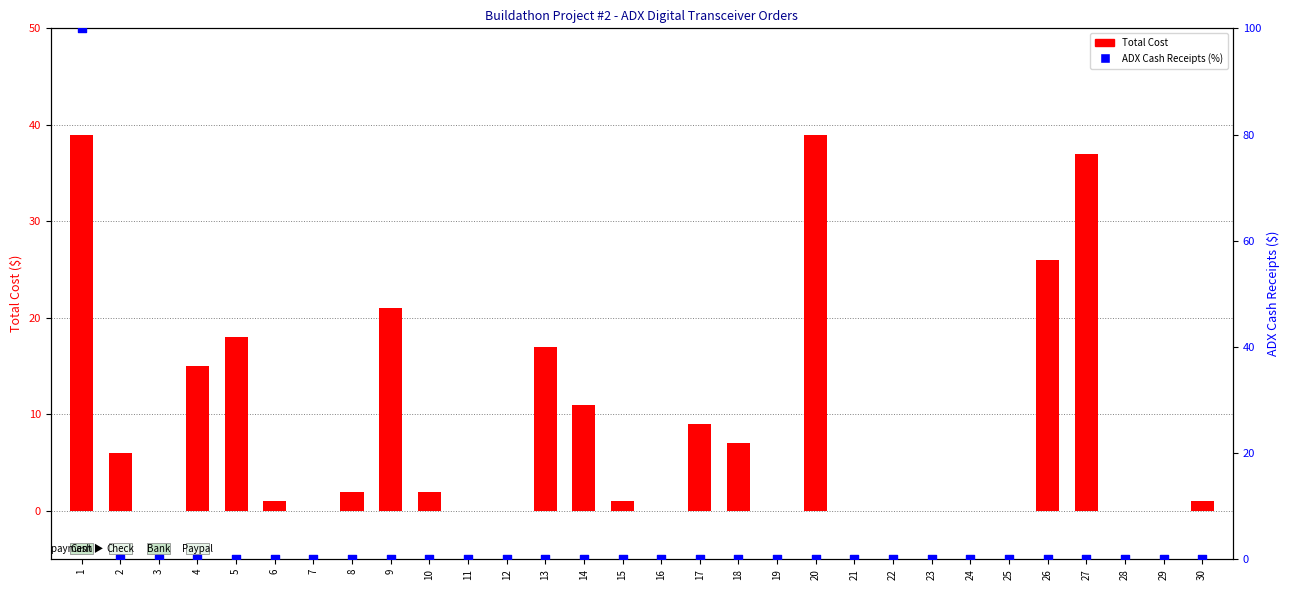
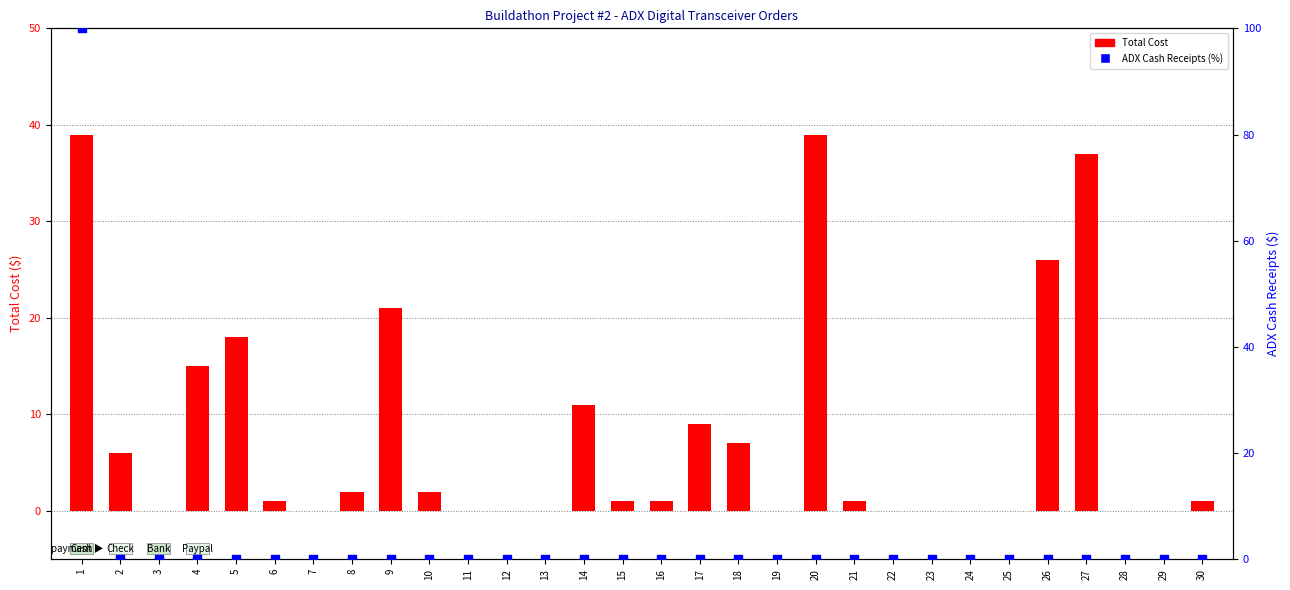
  {
    "Total Cost": {
      "1": 39,
      "2": 6,
      "3": 0,
      "4": 15,
      "5": 18,
      "6": 1,
      "7": 0,
      "8": 2,
      "9": 21,
      "10": 2,
      "11": 0,
      "12": 0,
-     "13": 17,
+     "13": 0,
      "14": 11,
      "15": 1,
-     "16": 0,
+     "16": 1,
      "17": 9,
      "18": 7,
      "19": 0,
      "20": 39,
-     "21": 0,
+     "21": 1,
      "22": 0,
      "23": 0,
      "24": 0,
      "25": 0,
      "26": 26,
      "27": 37,
      "28": 0,
      "29": 0,
      "30": 1
    }
  }
